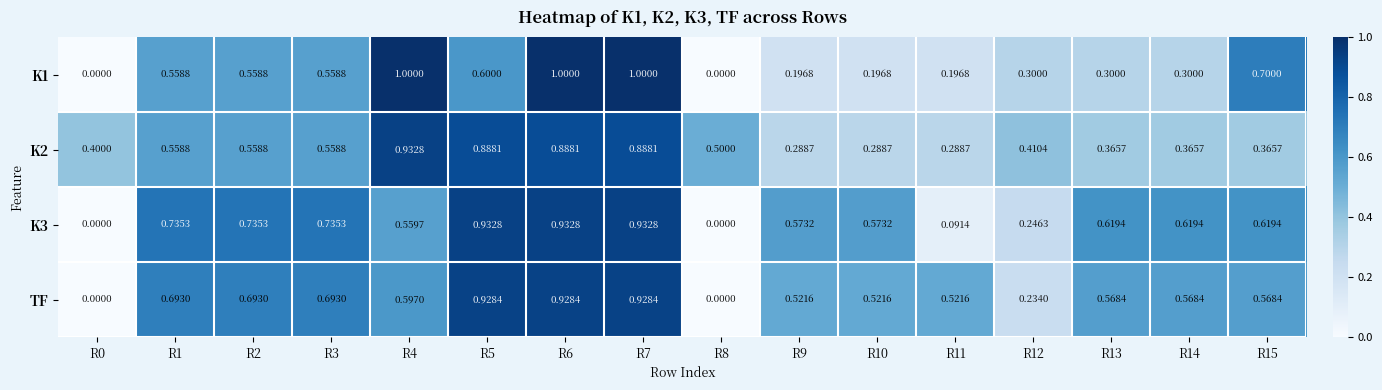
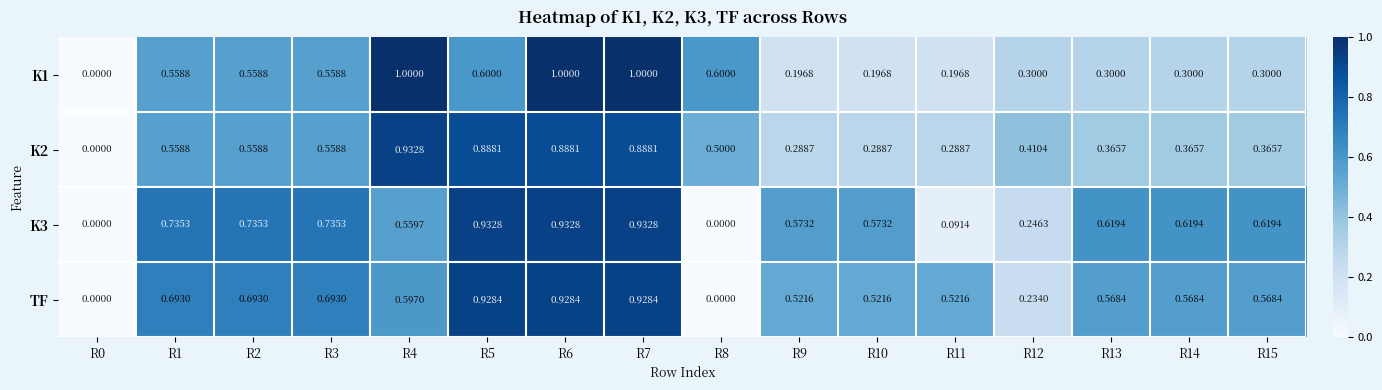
  {
    "K1": {
      "R0": 0.0000,
      "R1": 0.5588,
      "R2": 0.5588,
      "R3": 0.5588,
      "R4": 1.0000,
      "R5": 0.6000,
      "R6": 1.0000,
      "R7": 1.0000,
-     "R8": 0.0000,
+     "R8": 0.6000,
      "R9": 0.1968,
      "R10": 0.1968,
      "R11": 0.1968,
      "R12": 0.3000,
      "R13": 0.3000,
      "R14": 0.3000,
-     "R15": 0.7000
+     "R15": 0.3000
    },
    "K2": {
-     "R0": 0.4000,
+     "R0": 0.0000,
      "R1": 0.5588,
      "R2": 0.5588,
      "R3": 0.5588,
      "R4": 0.9328,
      "R5": 0.8881,
      "R6": 0.8881,
      "R7": 0.8881,
      "R8": 0.5000,
      "R9": 0.2887,
      "R10": 0.2887,
      "R11": 0.2887,
      "R12": 0.4104,
      "R13": 0.3657,
      "R14": 0.3657,
      "R15": 0.3657
    },
    "K3": {
      "R0": 0.0000,
      "R1": 0.7353,
      "R2": 0.7353,
      "R3": 0.7353,
      "R4": 0.5597,
      "R5": 0.9328,
      "R6": 0.9328,
      "R7": 0.9328,
      "R8": 0.0000,
      "R9": 0.5732,
      "R10": 0.5732,
      "R11": 0.0914,
      "R12": 0.2463,
      "R13": 0.6194,
      "R14": 0.6194,
      "R15": 0.6194
    },
    "TF": {
      "R0": 0.0000,
      "R1": 0.6930,
      "R2": 0.6930,
      "R3": 0.6930,
      "R4": 0.5970,
      "R5": 0.9284,
      "R6": 0.9284,
      "R7": 0.9284,
      "R8": 0.0000,
      "R9": 0.5216,
      "R10": 0.5216,
      "R11": 0.5216,
      "R12": 0.2340,
      "R13": 0.5684,
      "R14": 0.5684,
      "R15": 0.5684
    }
  }
